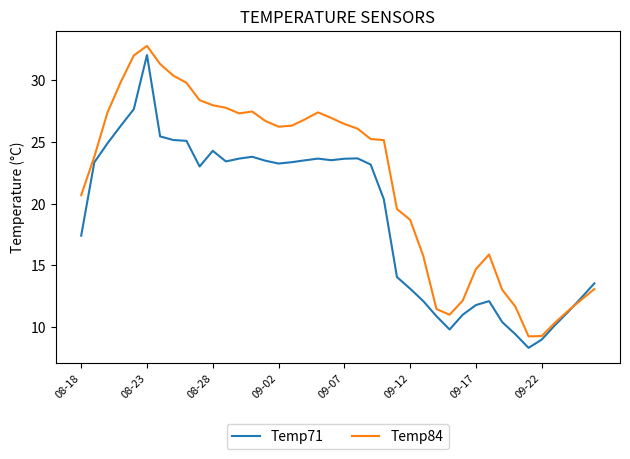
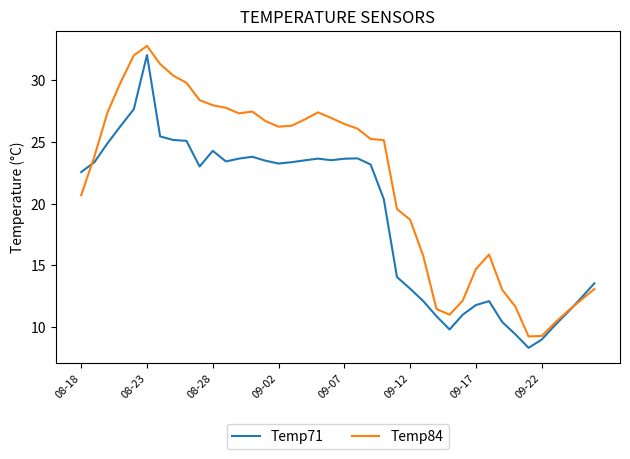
  {
    "Temp71": {
-     "08-18": 17.4,
+     "08-18": 22.6,
      "08-23": 32.1,
      "08-28": 24.3,
      "09-02": 23.3,
      "09-07": 23.7,
      "09-12": 13.1,
      "09-17": 11.8,
      "09-22": 9.0
    },
    "Temp84": {
      "08-18": 20.7,
      "08-23": 32.8,
      "08-28": 28.0,
      "09-02": 26.3,
      "09-07": 26.5,
      "09-12": 18.7,
      "09-17": 14.7,
      "09-22": 9.3
    }
  }
